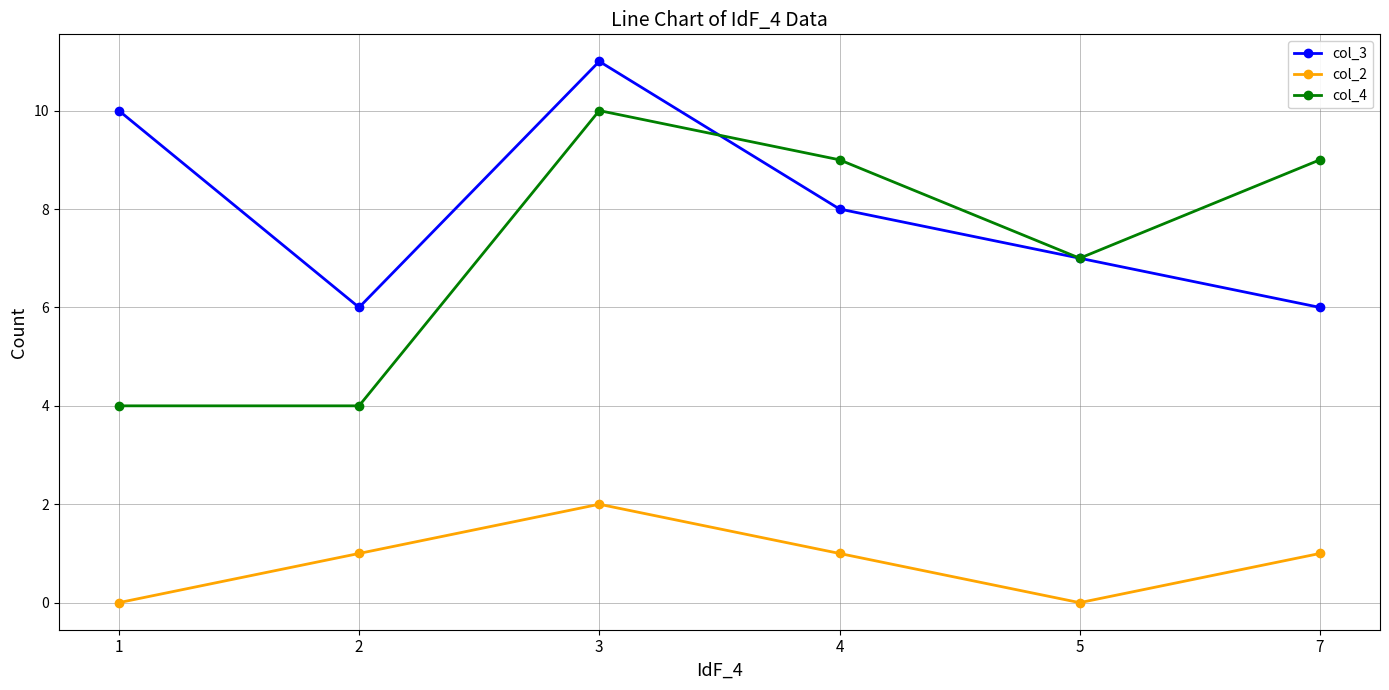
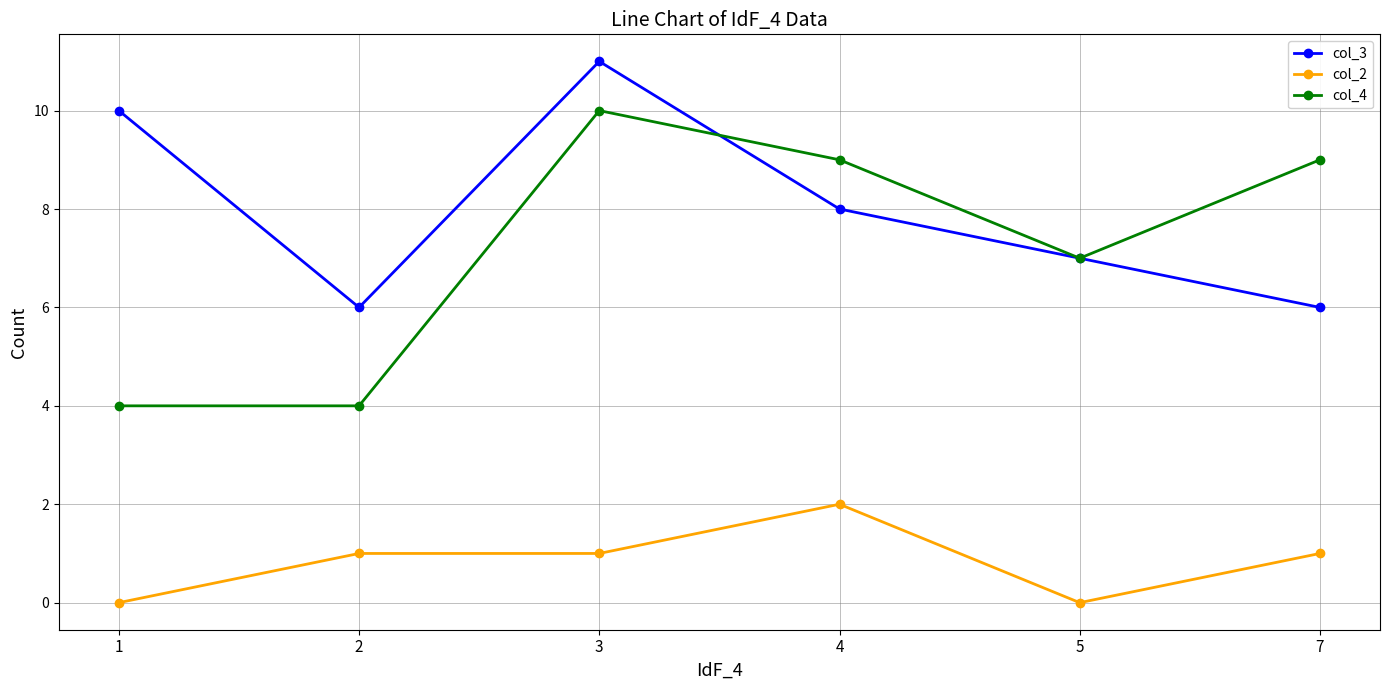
  {
    "col_3": {
      "1": 10,
      "2": 6,
      "3": 11,
      "4": 8,
      "7": 6
    },
    "col_2": {
      "1": 0,
      "2": 1,
-     "3": 2,
-     "4": 1,
+     "3": 1,
+     "4": 2,
      "5": 0,
      "7": 1
    },
    "col_4": {
      "1": 4,
      "2": 4,
      "3": 10,
      "4": 9,
      "7": 9
    }
  }
